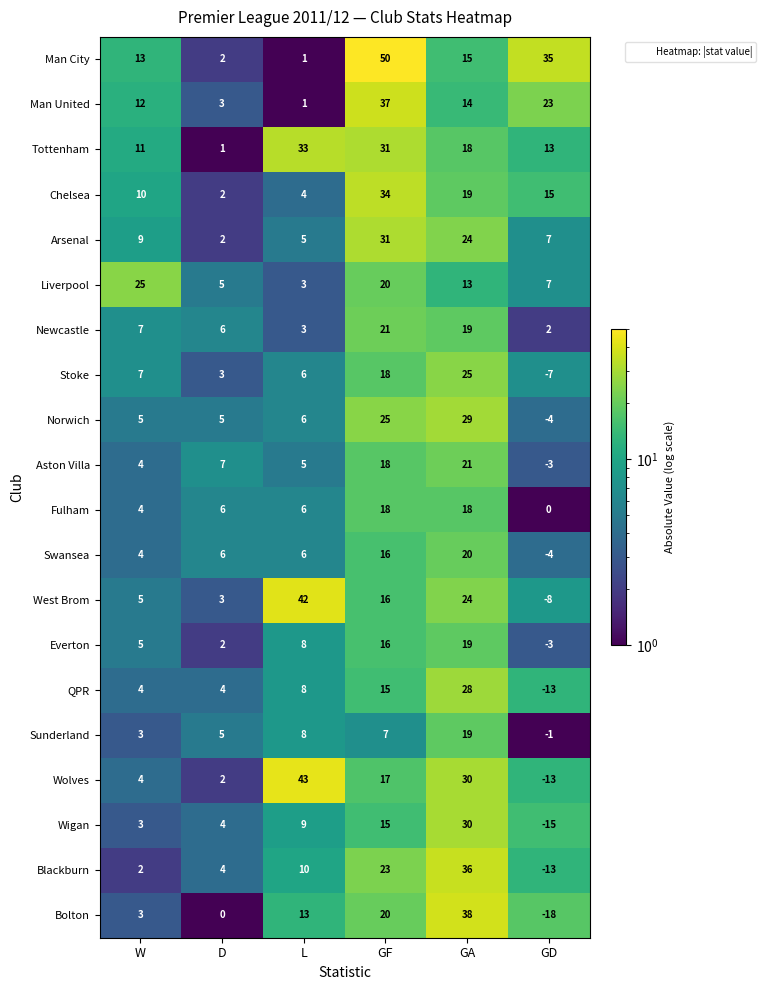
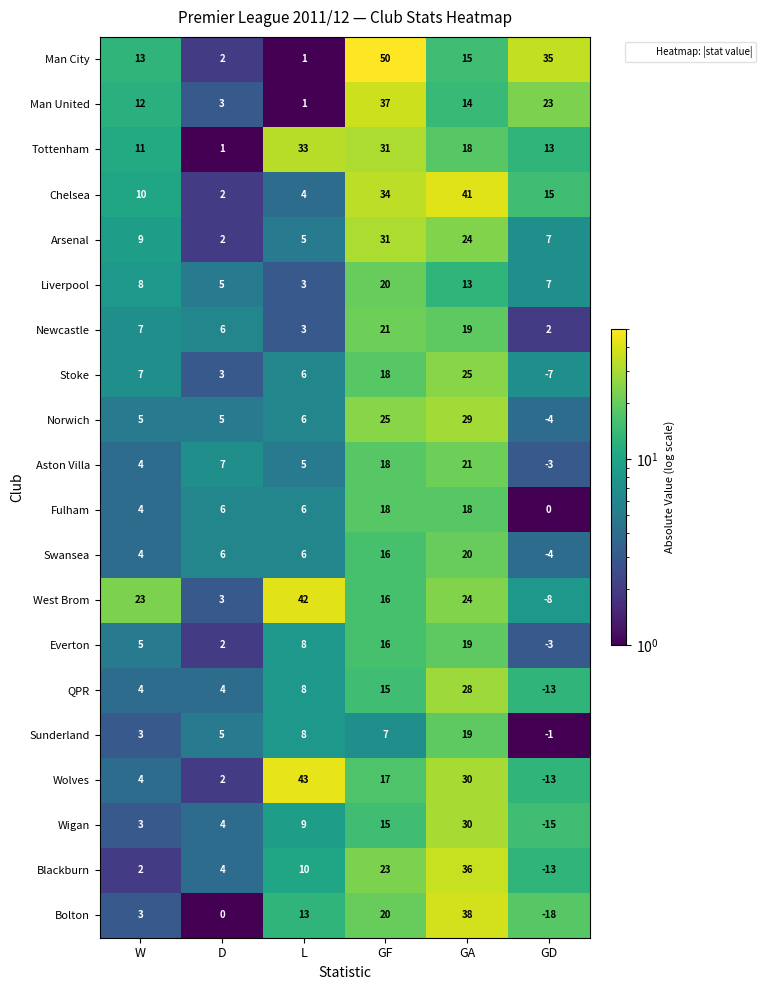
  {
    "Man City": {
      "W": 13,
      "D": 2,
      "L": 1,
      "GF": 50,
      "GA": 15,
      "GD": 35
    },
    "Man United": {
      "W": 12,
      "D": 3,
      "L": 1,
      "GF": 37,
      "GA": 14,
      "GD": 23
    },
    "Tottenham": {
      "W": 11,
      "D": 1,
      "L": 33,
      "GF": 31,
      "GA": 18,
      "GD": 13
    },
    "Chelsea": {
      "W": 10,
      "D": 2,
      "L": 4,
      "GF": 34,
-     "GA": 19,
+     "GA": 41,
      "GD": 15
    },
    "Arsenal": {
      "W": 9,
      "D": 2,
      "L": 5,
      "GF": 31,
      "GA": 24,
      "GD": 7
    },
    "Liverpool": {
-     "W": 25,
+     "W": 8,
      "D": 5,
      "L": 3,
      "GF": 20,
      "GA": 13,
      "GD": 7
    },
    "Newcastle": {
      "W": 7,
      "D": 6,
      "L": 3,
      "GF": 21,
      "GA": 19,
      "GD": 2
    },
    "Stoke": {
      "W": 7,
      "D": 3,
      "L": 6,
      "GF": 18,
      "GA": 25,
      "GD": -7
    },
    "Norwich": {
      "W": 5,
      "D": 5,
      "L": 6,
      "GF": 25,
      "GA": 29,
      "GD": -4
    },
    "Aston Villa": {
      "W": 4,
      "D": 7,
      "L": 5,
      "GF": 18,
      "GA": 21,
      "GD": -3
    },
    "Fulham": {
      "W": 4,
      "D": 6,
      "L": 6,
      "GF": 18,
      "GA": 18,
      "GD": 0
    },
    "Swansea": {
      "W": 4,
      "D": 6,
      "L": 6,
      "GF": 16,
      "GA": 20,
      "GD": -4
    },
    "West Brom": {
-     "W": 5,
+     "W": 23,
      "D": 3,
      "L": 42,
      "GF": 16,
      "GA": 24,
      "GD": -8
    },
    "Everton": {
      "W": 5,
      "D": 2,
      "L": 8,
      "GF": 16,
      "GA": 19,
      "GD": -3
    },
    "QPR": {
      "W": 4,
      "D": 4,
      "L": 8,
      "GF": 15,
      "GA": 28,
      "GD": -13
    },
    "Sunderland": {
      "W": 3,
      "D": 5,
      "L": 8,
      "GF": 7,
      "GA": 19,
      "GD": -1
    },
    "Wolves": {
      "W": 4,
      "D": 2,
      "L": 43,
      "GF": 17,
      "GA": 30,
      "GD": -13
    },
    "Wigan": {
      "W": 3,
      "D": 4,
      "L": 9,
      "GF": 15,
      "GA": 30,
      "GD": -15
    },
    "Blackburn": {
      "W": 2,
      "D": 4,
      "L": 10,
      "GF": 23,
      "GA": 36,
      "GD": -13
    },
    "Bolton": {
      "W": 3,
      "D": 0,
      "L": 13,
      "GF": 20,
      "GA": 38,
      "GD": -18
    }
  }
